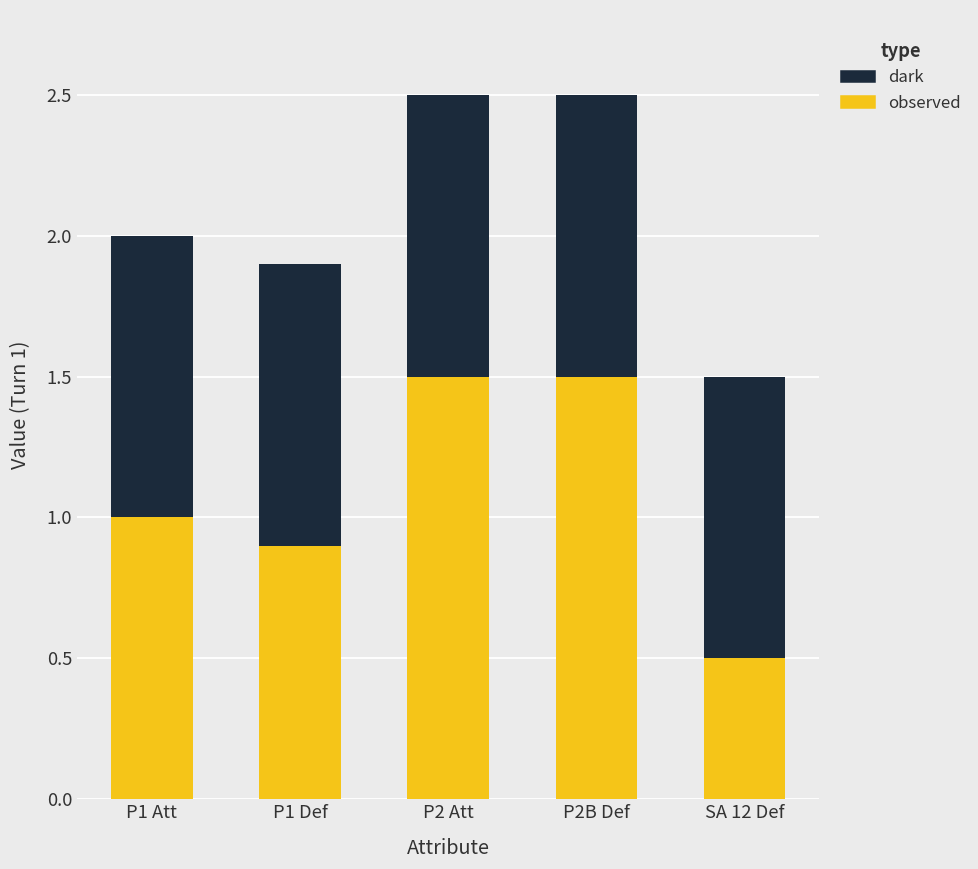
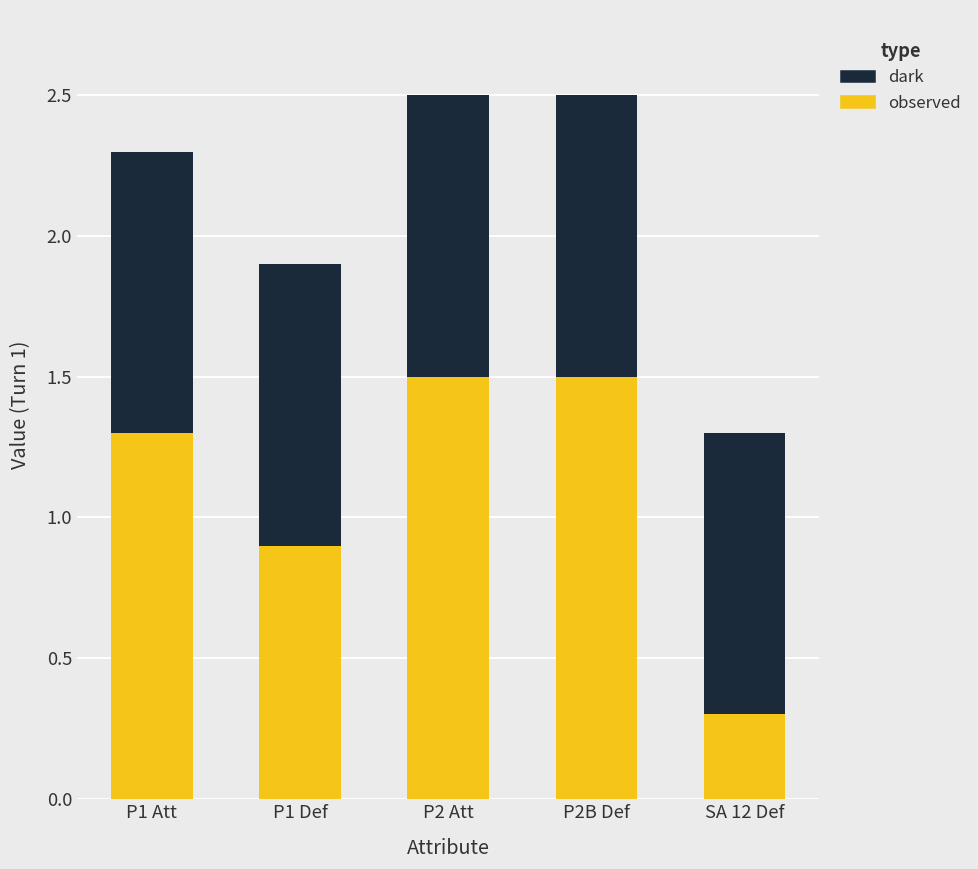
  {
    "observed": {
-     "P1 Att": 1.0,
+     "P1 Att": 1.3,
      "P1 Def": 0.9,
      "P2 Att": 1.5,
      "P2B Def": 1.5,
-     "SA 12 Def": 0.5
+     "SA 12 Def": 0.3
    },
    "dark": {
      "P1 Att": 1.0,
      "P1 Def": 1.0,
      "P2 Att": 1.0,
      "P2B Def": 1.0,
      "SA 12 Def": 1.0
    }
  }
